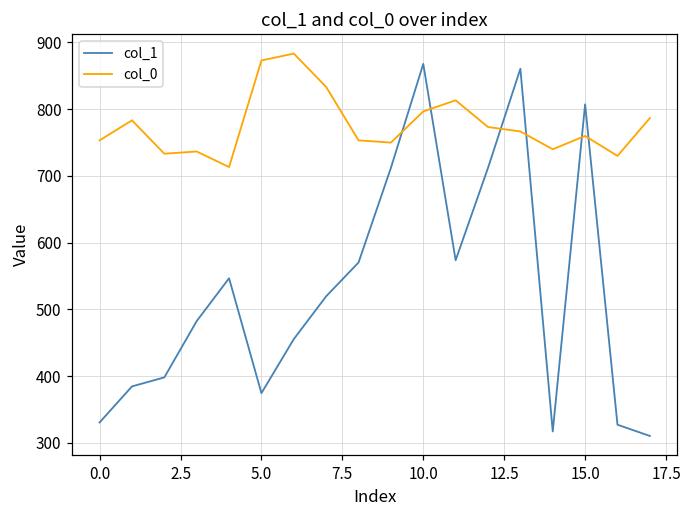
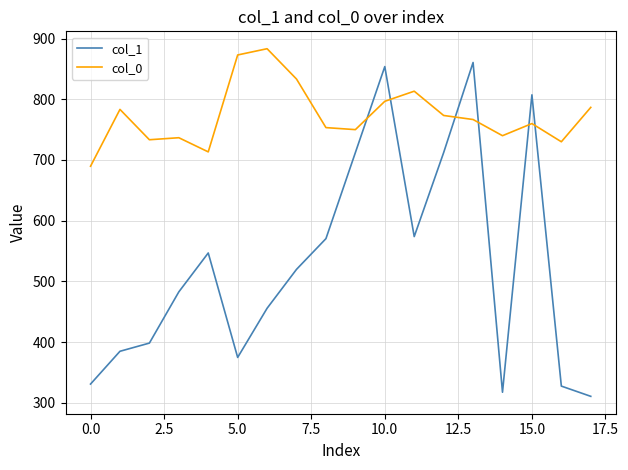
  {
    "col_1": {
      "0.0": 330,
      "5.0": 370,
-     "10.0": 870,
+     "10.0": 850,
      "15.0": 810
    },
    "col_0": {
-     "0.0": 750,
+     "0.0": 690,
      "5.0": 870,
      "10.0": 800,
      "15.0": 760
    }
  }
